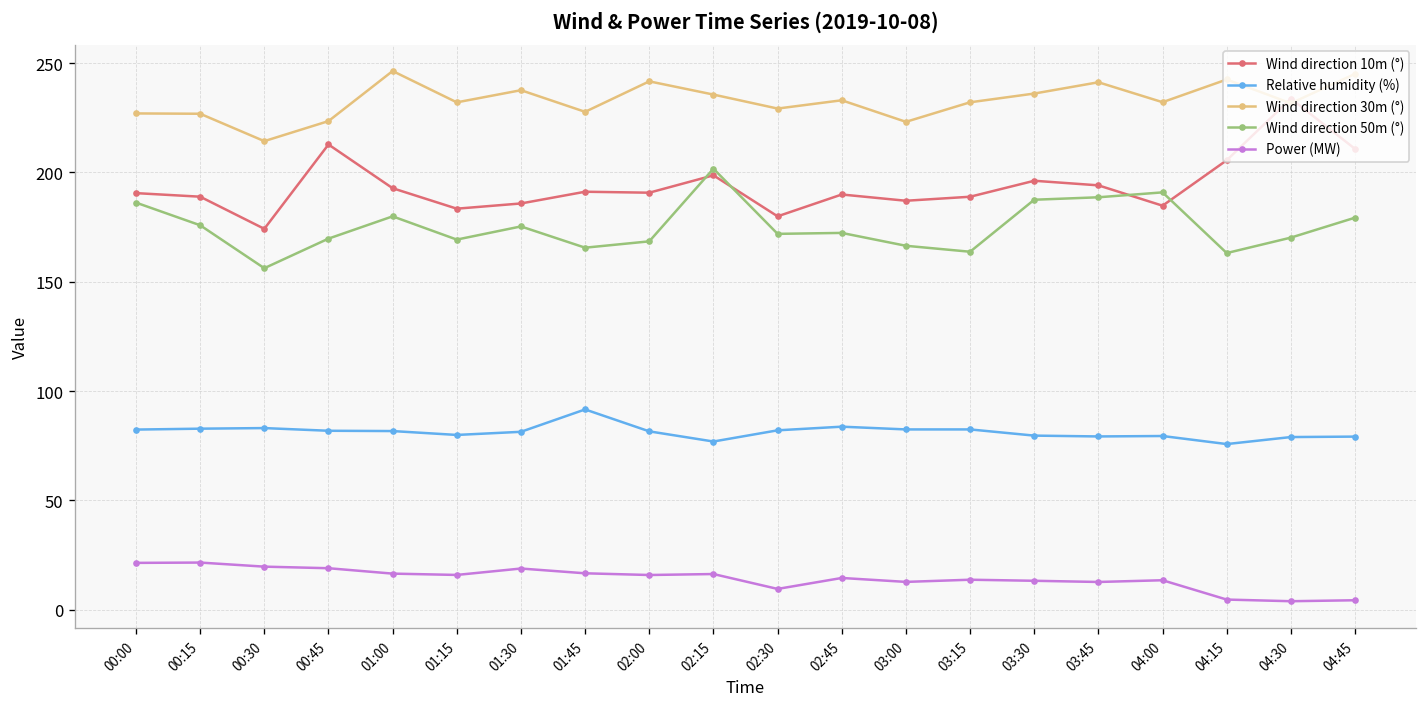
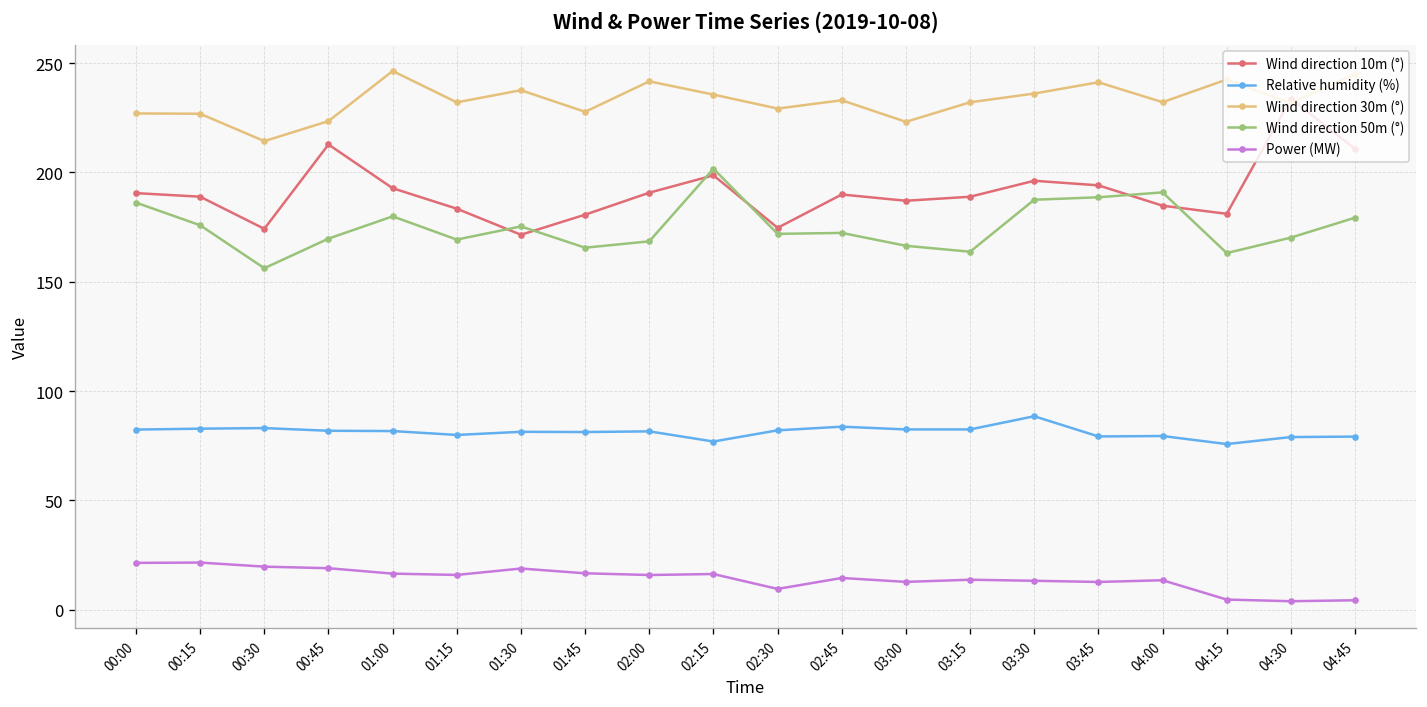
  {
    "Wind direction 10m (°)": {
      "00:00": 191,
      "00:15": 189,
      "00:30": 174,
      "00:45": 213,
      "01:00": 193,
      "01:15": 183,
-     "01:30": 186,
-     "01:45": 191,
+     "01:30": 172,
+     "01:45": 181,
      "02:00": 191,
      "02:15": 199,
-     "02:30": 180,
+     "02:30": 175,
      "02:45": 190,
      "03:00": 187,
      "03:15": 189,
      "03:30": 196,
      "03:45": 194,
      "04:00": 185,
-     "04:15": 206
+     "04:15": 181
    },
    "Relative humidity (%)": {
      "00:00": 82,
      "00:15": 83,
      "00:30": 83,
      "00:45": 82,
      "01:00": 82,
      "01:15": 80,
      "01:30": 81,
-     "01:45": 92,
+     "01:45": 81,
      "02:00": 82,
      "02:15": 77,
      "02:30": 82,
      "02:45": 84,
      "03:00": 82,
      "03:15": 82,
-     "03:30": 80,
+     "03:30": 88,
      "03:45": 79,
      "04:00": 79,
      "04:15": 76,
      "04:30": 79,
      "04:45": 79
    },
    "Wind direction 30m (°)": {
      "00:00": 227,
      "00:15": 227,
      "00:30": 214,
      "00:45": 223,
      "01:00": 246,
      "01:15": 232,
      "01:30": 238,
      "01:45": 228,
      "02:00": 242,
      "02:15": 236,
      "02:30": 229,
      "02:45": 233,
      "03:00": 223,
      "03:15": 232,
      "03:30": 236,
      "03:45": 241,
      "04:00": 232
    },
    "Wind direction 50m (°)": {
      "00:00": 186,
      "00:15": 176,
      "00:30": 156,
      "00:45": 170,
      "01:00": 180,
      "01:15": 169,
      "01:30": 175,
      "01:45": 166,
      "02:00": 168,
      "02:15": 202,
      "02:30": 172,
      "02:45": 172,
      "03:00": 166,
      "03:15": 164,
      "03:30": 188,
      "03:45": 189,
      "04:00": 191,
      "04:15": 163,
      "04:30": 170,
      "04:45": 179
    },
    "Power (MW)": {
      "00:00": 21,
      "00:15": 22,
      "00:30": 20,
      "00:45": 19,
      "01:00": 17,
      "01:15": 16,
      "01:30": 19,
      "01:45": 17,
      "02:00": 16,
      "02:15": 16,
      "02:30": 10,
      "02:45": 15,
      "03:00": 13,
      "03:15": 14,
      "03:30": 13,
      "03:45": 13,
      "04:00": 13,
      "04:15": 5,
      "04:30": 4,
      "04:45": 4
    }
  }
